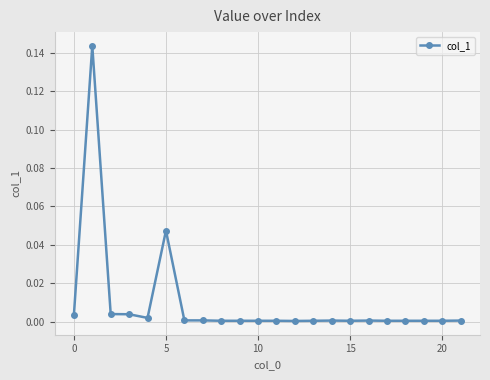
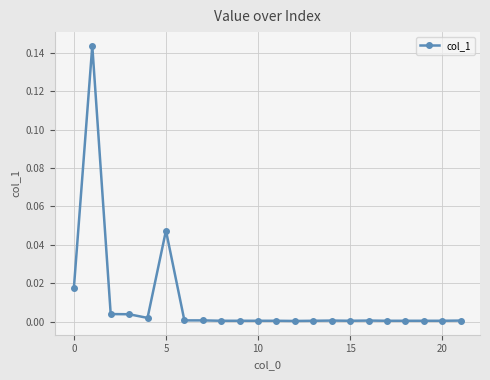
  {
-   "0": 0.003,
+   "0": 0.017,
    "5": 0.047,
    "10": 0.000,
    "15": 0.000,
    "20": 0.000
  }
